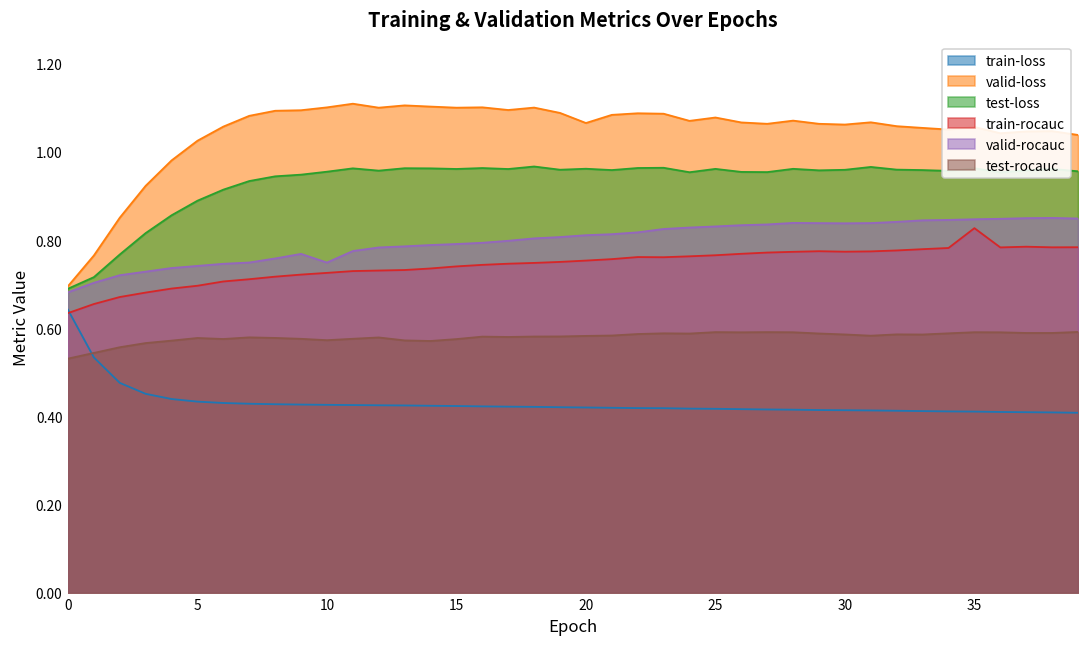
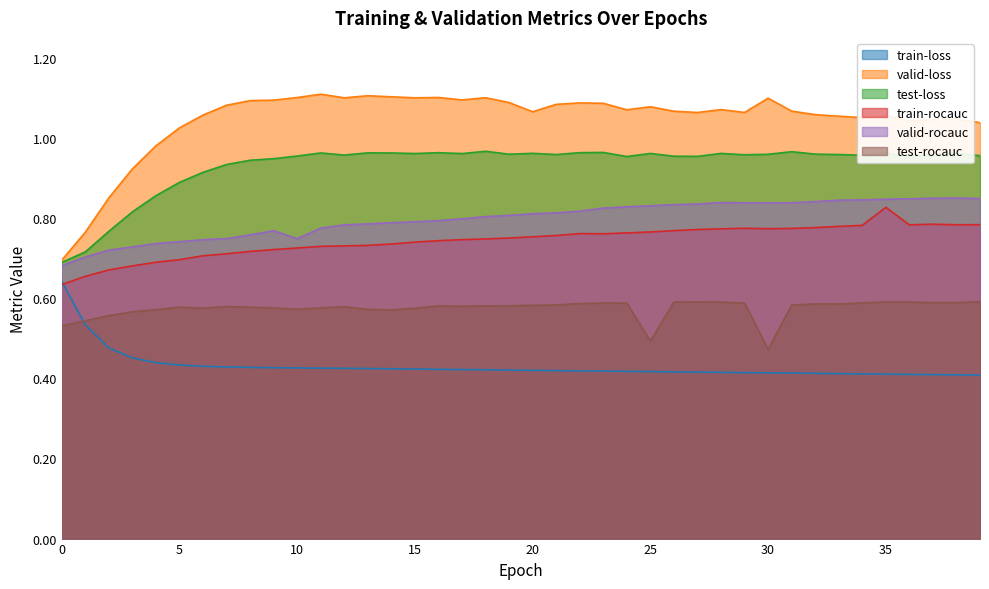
  {
    "train-loss": {
      "0": 0.64,
      "5": 0.43,
      "10": 0.43,
      "15": 0.42,
      "20": 0.42,
      "25": 0.42,
      "30": 0.41,
      "35": 0.41
    },
    "valid-loss": {
      "5": 1.03,
      "10": 1.10,
      "15": 1.10,
      "20": 1.07,
      "25": 1.08,
-     "30": 1.06
+     "30": 1.10
    },
    "test-loss": {
      "5": 0.89,
      "10": 0.96,
      "15": 0.96,
      "20": 0.96,
      "25": 0.96,
      "30": 0.96
    },
    "train-rocauc": {
      "0": 0.63,
      "5": 0.70,
      "10": 0.73,
      "15": 0.74,
      "20": 0.75,
      "25": 0.77,
      "30": 0.77,
      "35": 0.83
    },
    "valid-rocauc": {
      "0": 0.68,
      "5": 0.74,
      "10": 0.75,
      "15": 0.79,
      "20": 0.81,
      "25": 0.83,
      "30": 0.84,
      "35": 0.85
    },
    "test-rocauc": {
      "0": 0.53,
      "5": 0.58,
      "10": 0.57,
      "15": 0.58,
      "20": 0.58,
-     "25": 0.59,
-     "30": 0.59,
+     "25": 0.49,
+     "30": 0.47,
      "35": 0.59
    }
  }
